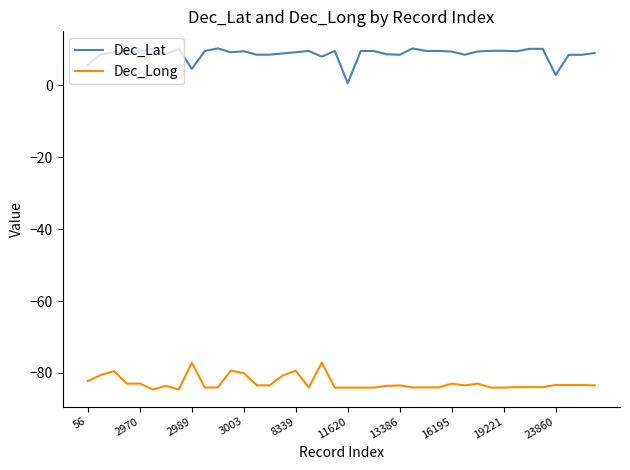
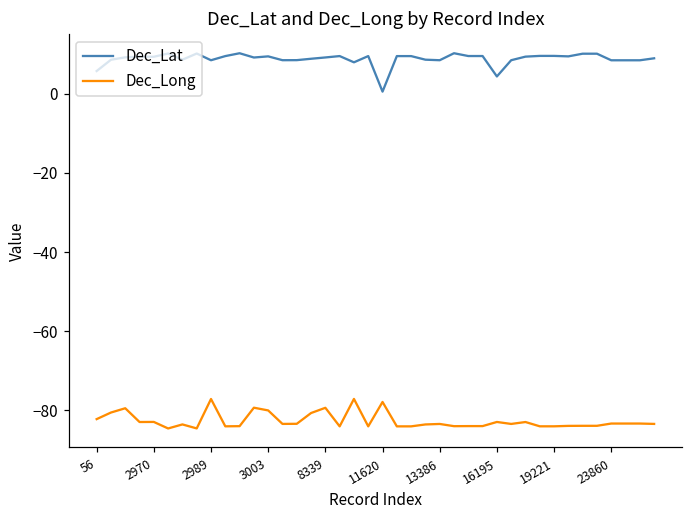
  {
    "Dec_Lat": {
-     "2989": 5,
+     "2989": 9,
      "3003": 9,
      "8339": 9,
      "11620": 1,
      "13386": 9,
-     "16195": 9,
+     "16195": 4,
      "19221": 10,
-     "23860": 3
+     "23860": 8
    },
    "Dec_Long": {
      "56": -82,
      "2970": -83,
      "2989": -77,
      "3003": -80,
      "8339": -79,
-     "11620": -84,
+     "11620": -78,
      "13386": -83,
      "16195": -83,
      "19221": -84,
      "23860": -83
    }
  }
